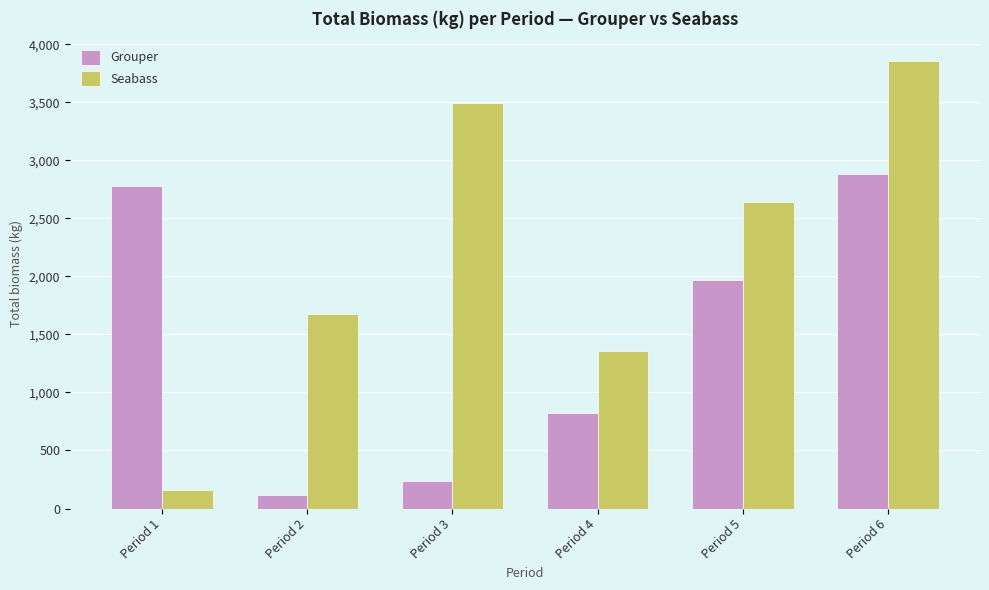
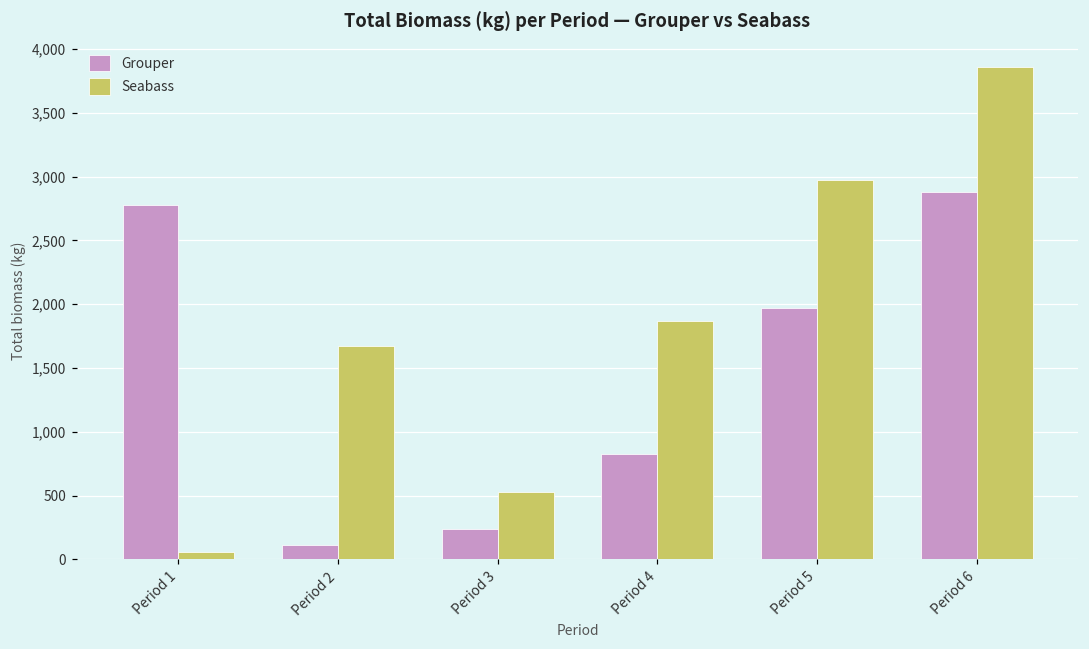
  {
    "Grouper": {
      "Period 1": "2,780",
      "Period 2": "120",
      "Period 3": "230",
      "Period 4": "820",
      "Period 5": "1,970",
      "Period 6": "2,880"
    },
    "Seabass": {
-     "Period 1": "160",
+     "Period 1": "60",
      "Period 2": "1,670",
-     "Period 3": "3,500",
-     "Period 4": "1,360",
-     "Period 5": "2,640",
+     "Period 3": "530",
+     "Period 4": "1,870",
+     "Period 5": "2,970",
      "Period 6": "3,860"
    }
  }
